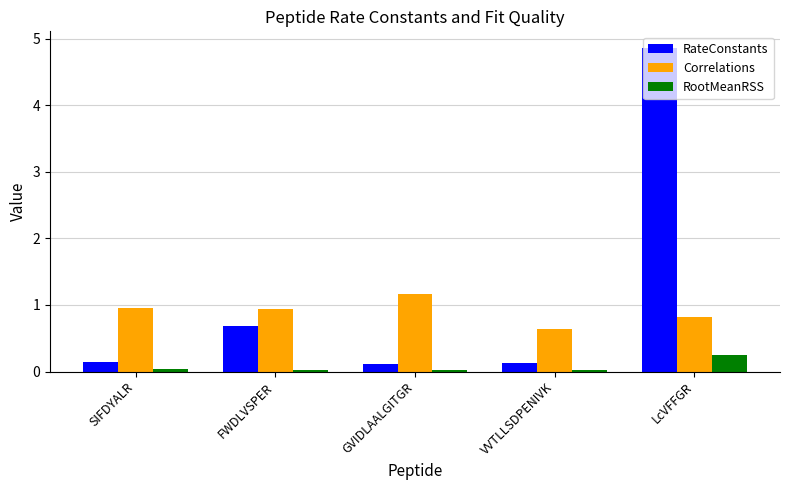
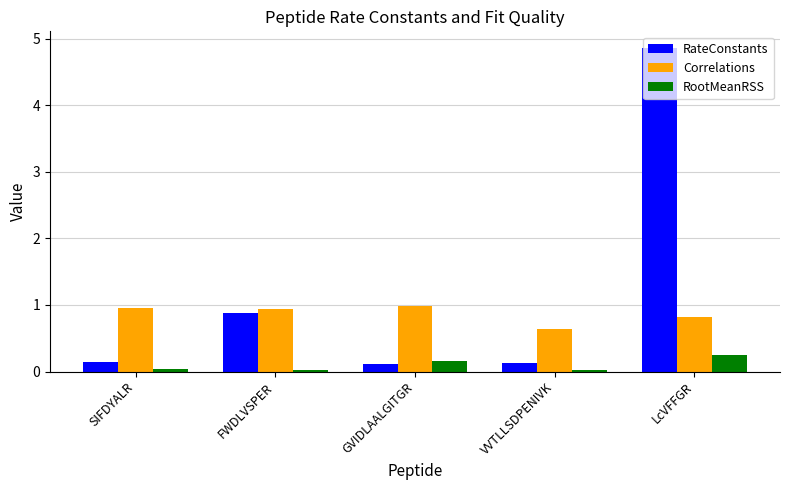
  {
    "RateConstants": {
      "SIFDYALR": 0.1,
-     "FWDLVSPER": 0.7,
+     "FWDLVSPER": 0.9,
      "GVIDLAALGITGR": 0.1,
      "VVTLLSDPENIVK": 0.1
    },
    "Correlations": {
      "SIFDYALR": 0.9,
      "FWDLVSPER": 0.9,
-     "GVIDLAALGITGR": 1.2,
+     "GVIDLAALGITGR": 1.0,
      "VVTLLSDPENIVK": 0.6,
      "LcVFFGR": 0.8
    },
    "RootMeanRSS": {
-     "GVIDLAALGITGR": 0.0,
+     "GVIDLAALGITGR": 0.2,
      "LcVFFGR": 0.2
    }
  }
